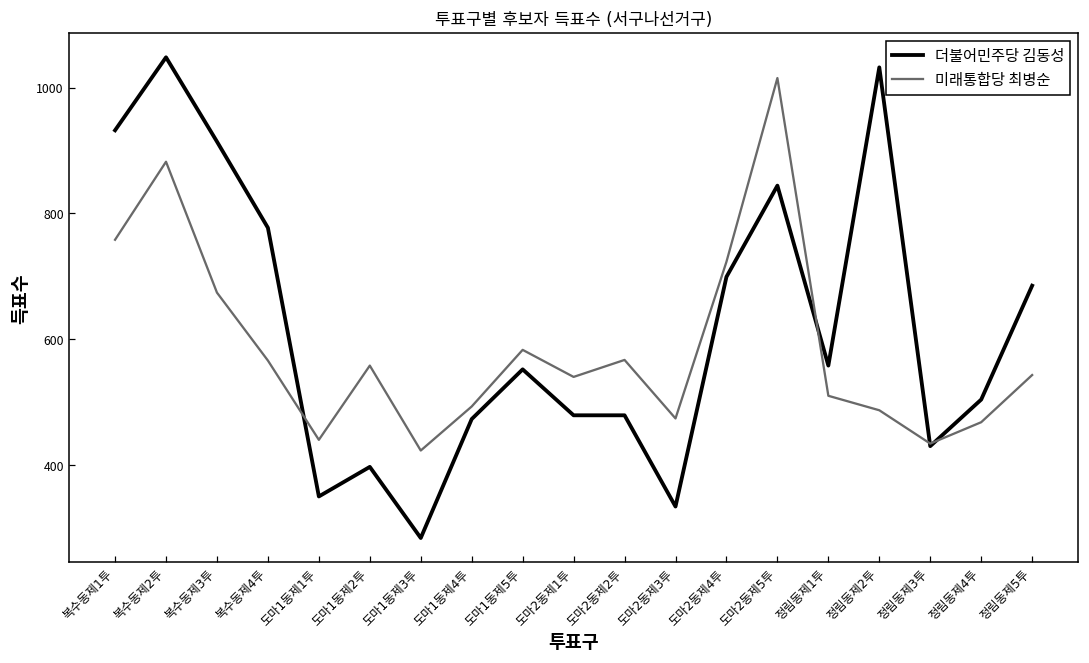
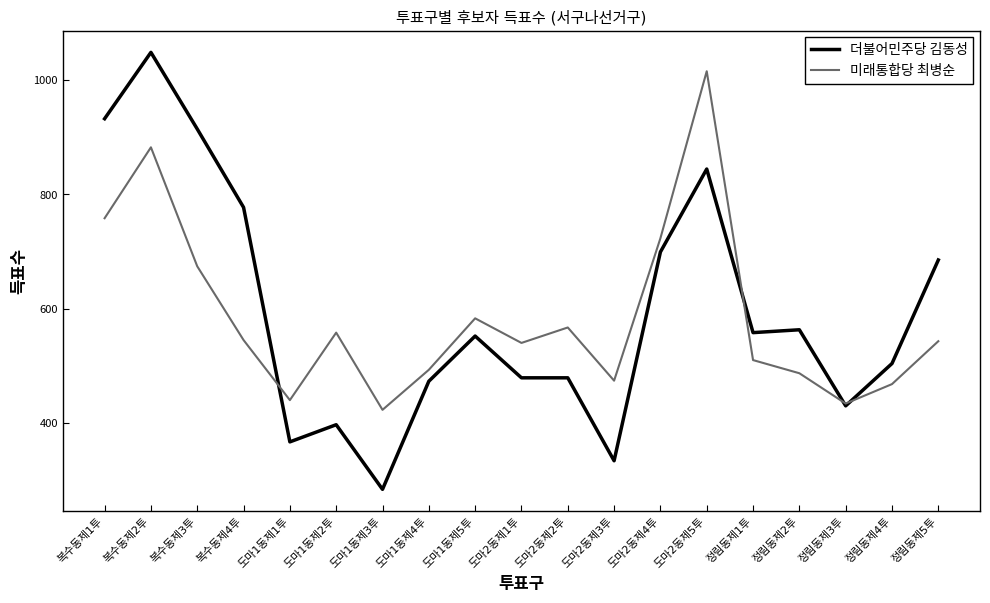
  {
    "더불어민주당 김동성": {
      "복수동제1투": 930,
      "복수동제2투": 1050,
      "복수동제3투": 910,
      "복수동제4투": 780,
-     "도마1동제1투": 350,
+     "도마1동제1투": 370,
      "도마1동제2투": 400,
      "도마1동제3투": 280,
      "도마1동제4투": 470,
      "도마1동제5투": 550,
      "도마2동제1투": 480,
      "도마2동제2투": 480,
      "도마2동제3투": 330,
      "도마2동제4투": 700,
      "도마2동제5투": 840,
      "정림동제1투": 560,
-     "정림동제2투": 1030,
+     "정림동제2투": 560,
      "정림동제4투": 500,
      "정림동제5투": 690
    },
    "미래통합당 최병순": {
      "복수동제1투": 760,
      "복수동제2투": 880,
      "복수동제3투": 670,
-     "복수동제4투": 570,
+     "복수동제4투": 550,
      "도마1동제1투": 440,
      "도마1동제2투": 560,
      "도마1동제3투": 420,
      "도마1동제4투": 490,
      "도마1동제5투": 580,
      "도마2동제1투": 540,
      "도마2동제2투": 570,
      "도마2동제3투": 470,
      "도마2동제4투": 720,
      "도마2동제5투": 1020,
      "정림동제1투": 510,
      "정림동제2투": 490,
      "정림동제4투": 470,
      "정림동제5투": 540
    }
  }
